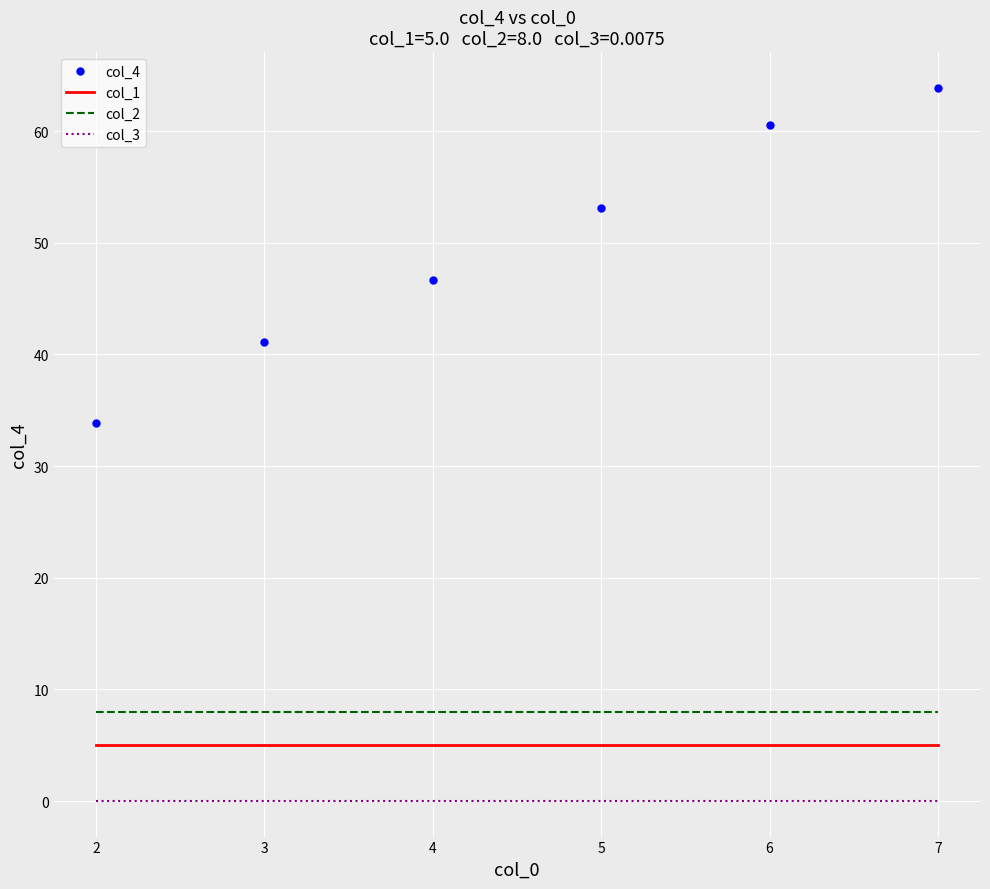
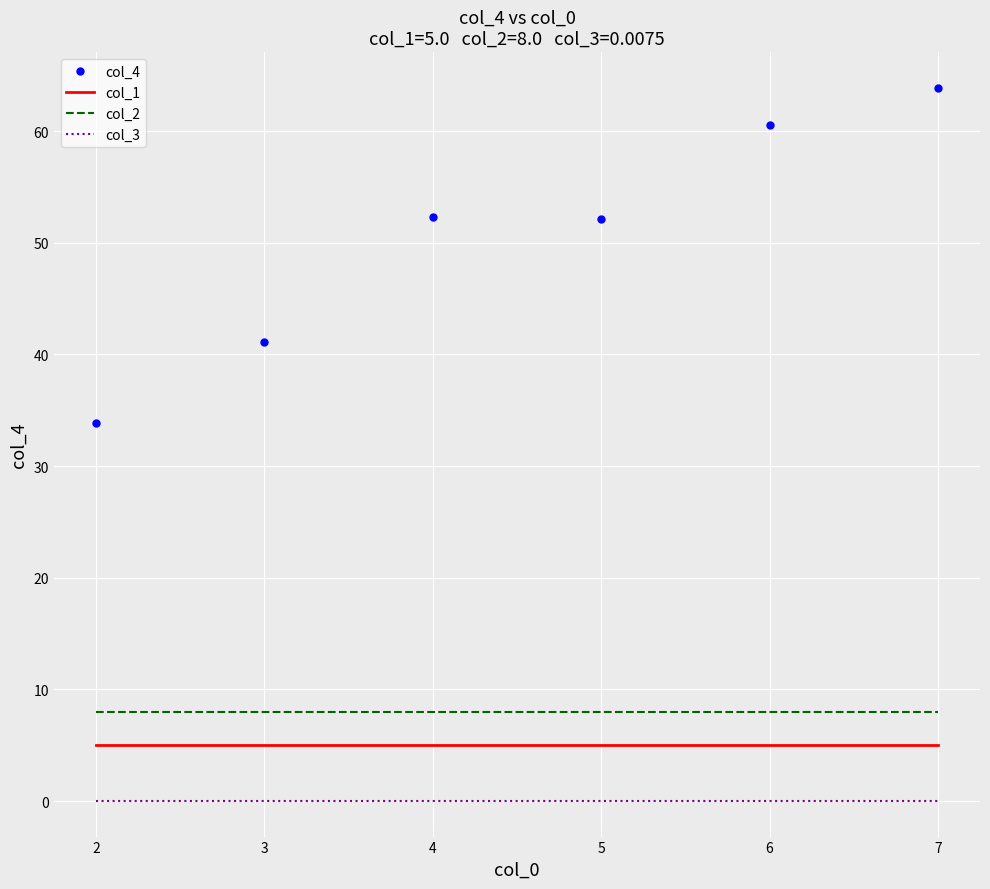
  {
    "col_4": {
      "2": 33.9,
      "3": 41.1,
-     "4": 46.7,
-     "5": 53.1,
+     "4": 52.3,
+     "5": 52.1,
      "6": 60.5,
      "7": 63.9
    },
    "col_1": {
      "2": 5.0,
      "3": 5.0,
      "4": 5.0,
      "5": 5.0,
      "6": 5.0,
      "7": 5.0
    },
    "col_2": {
      "2": 8.0,
      "3": 8.0,
      "4": 8.0,
      "5": 8.0,
      "6": 8.0,
      "7": 8.0
    },
    "col_3": {
      "2": 0.0,
      "3": 0.0,
      "4": 0.0,
      "5": 0.0,
      "6": 0.0,
      "7": 0.0
    }
  }
